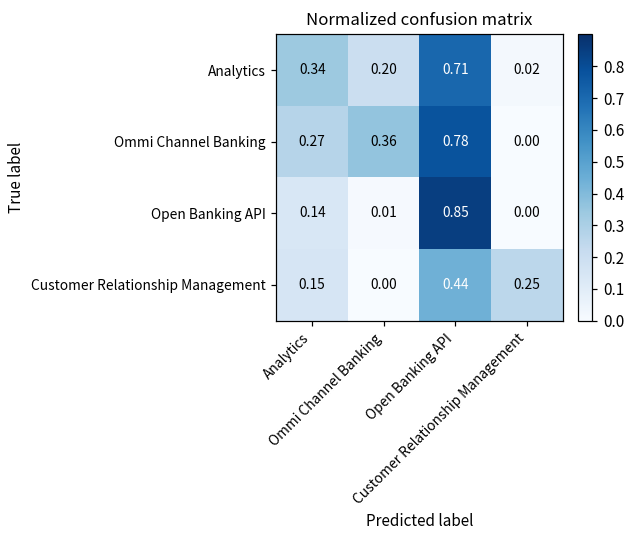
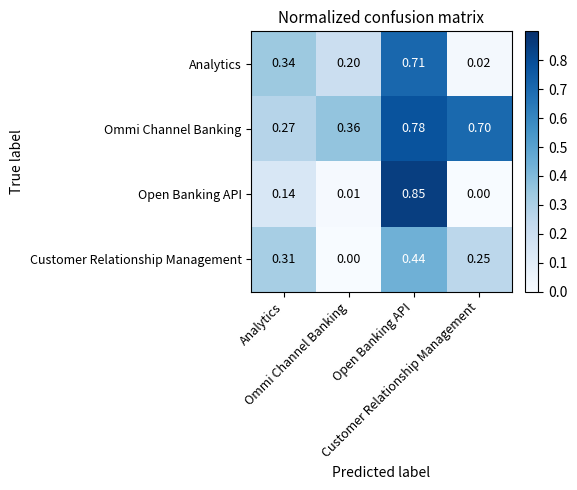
  {
    "Analytics": {
      "Analytics": 0.34,
      "Ommi Channel Banking": 0.20,
      "Open Banking API": 0.71,
      "Customer Relationship Management": 0.02
    },
    "Ommi Channel Banking": {
      "Analytics": 0.27,
      "Ommi Channel Banking": 0.36,
      "Open Banking API": 0.78,
-     "Customer Relationship Management": 0.00
+     "Customer Relationship Management": 0.70
    },
    "Open Banking API": {
      "Analytics": 0.14,
      "Ommi Channel Banking": 0.01,
      "Open Banking API": 0.85,
      "Customer Relationship Management": 0.00
    },
    "Customer Relationship Management": {
-     "Analytics": 0.15,
+     "Analytics": 0.31,
      "Ommi Channel Banking": 0.00,
      "Open Banking API": 0.44,
      "Customer Relationship Management": 0.25
    }
  }
